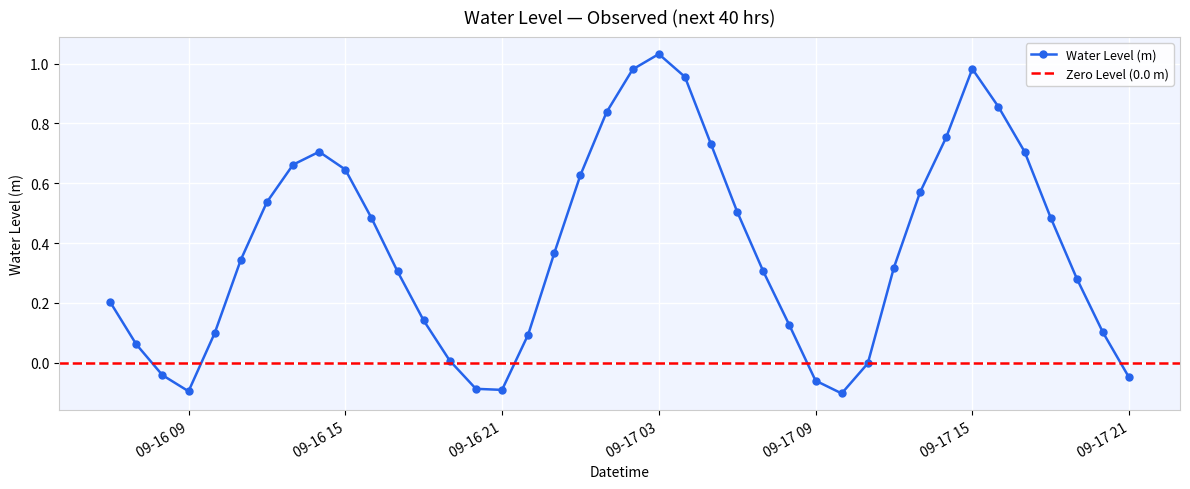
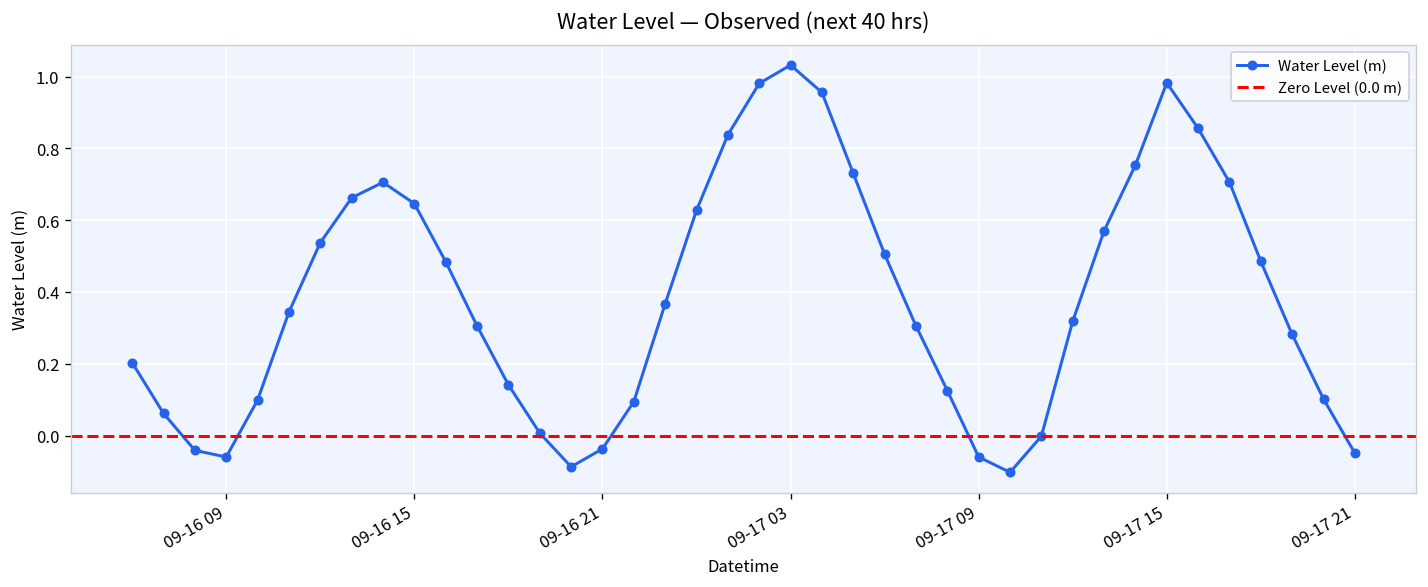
  {
-   "09-16 09": -0.10,
+   "09-16 09": -0.06,
    "09-16 15": 0.65,
-   "09-16 21": -0.09,
+   "09-16 21": -0.04,
    "09-17 03": 1.03,
    "09-17 09": -0.06,
    "09-17 15": 0.98,
    "09-17 21": -0.05
  }
